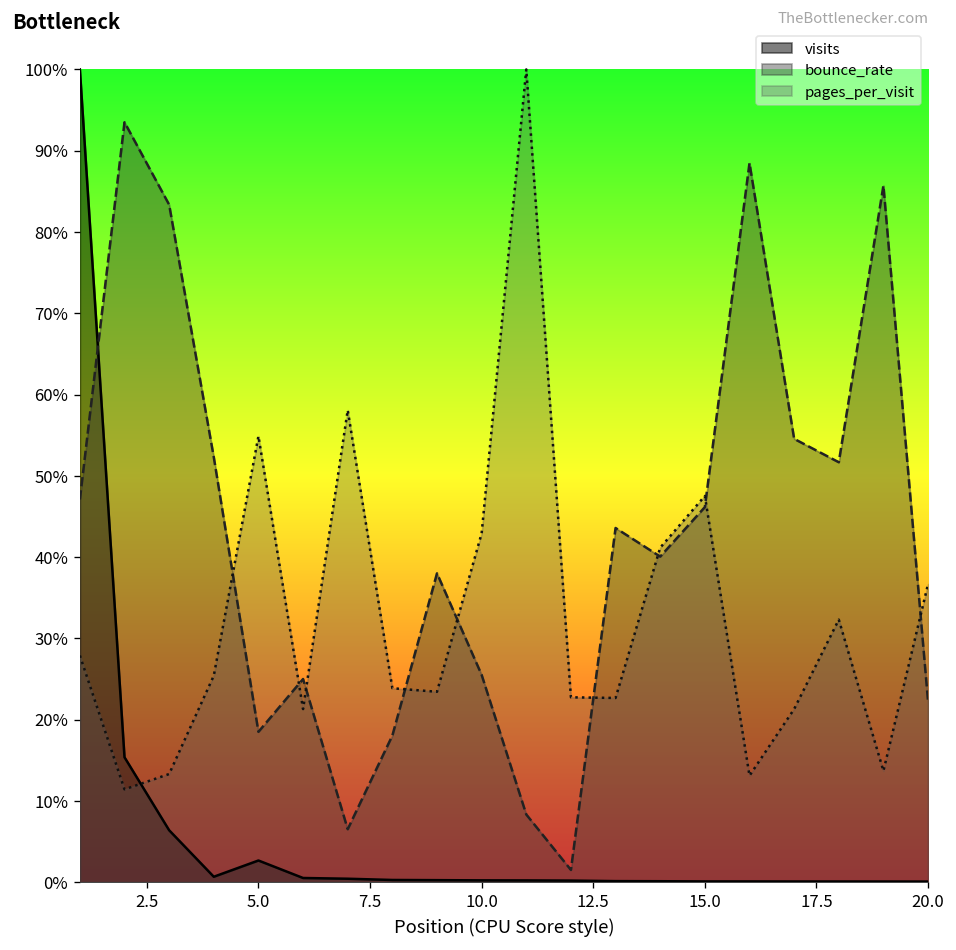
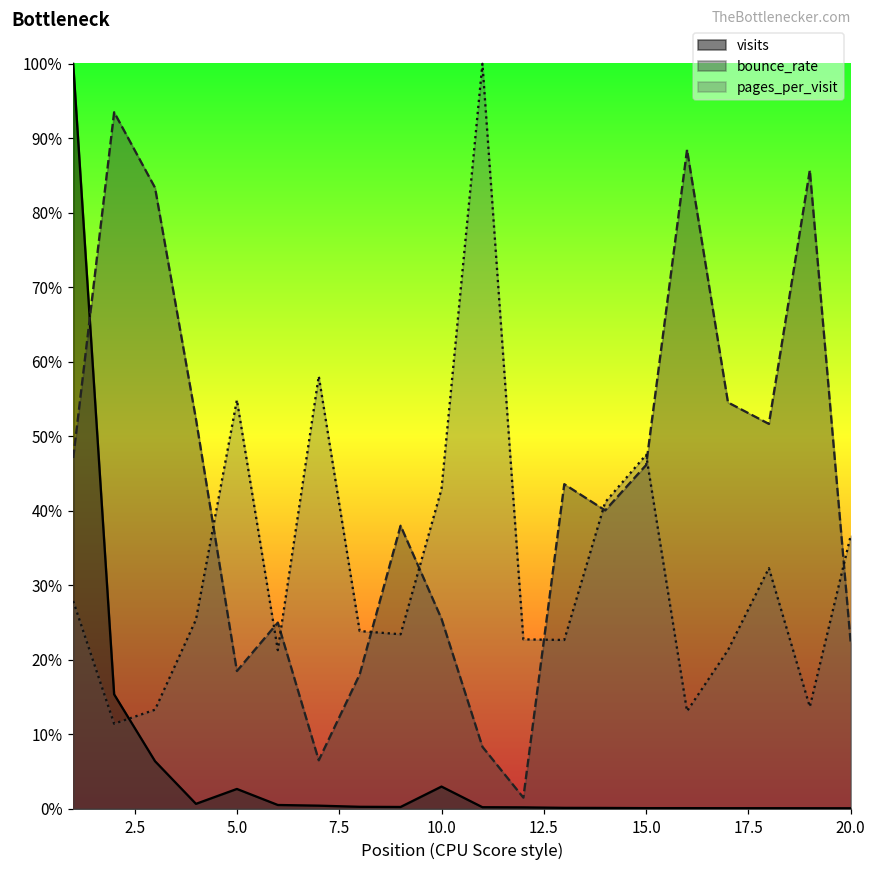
  {
    "visits": {
      "5.0": "3%",
-     "10.0": "0%",
+     "10.0": "3%",
      "15.0": "0%",
      "20.0": "0%"
    }
  }
